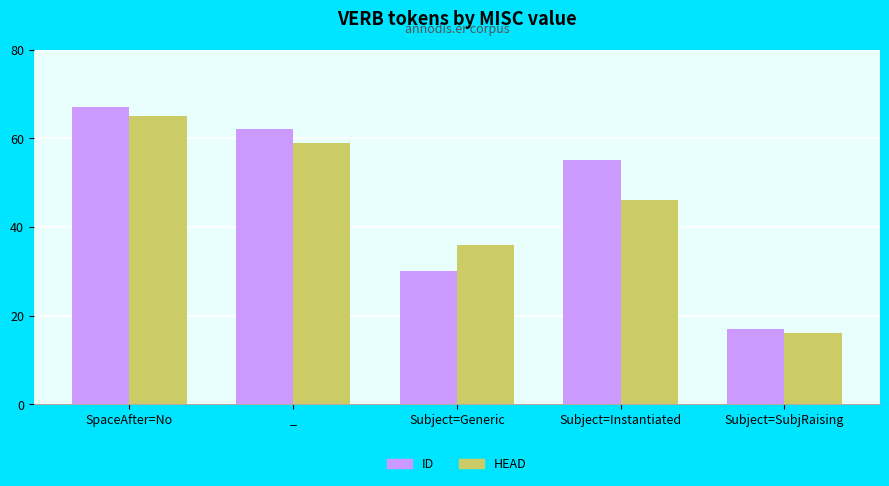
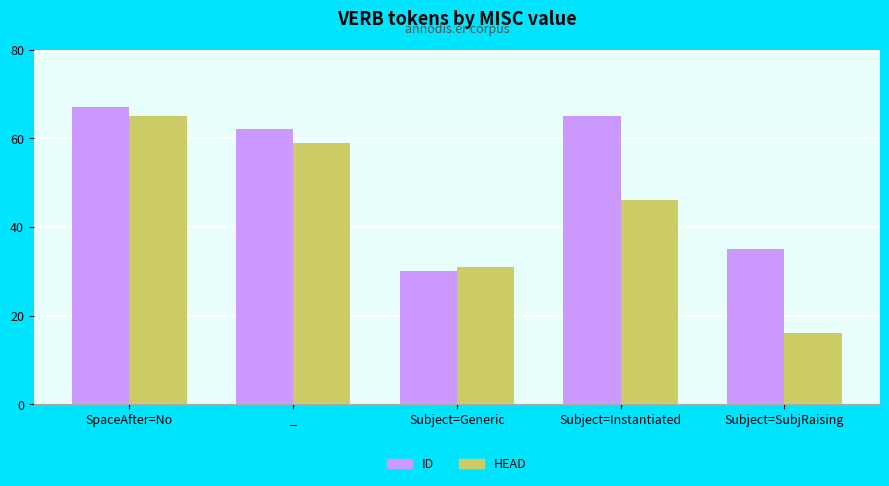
  {
    "ID": {
      "SpaceAfter=No": 67,
      "_": 62,
      "Subject=Generic": 30,
-     "Subject=Instantiated": 55,
-     "Subject=SubjRaising": 17
+     "Subject=Instantiated": 65,
+     "Subject=SubjRaising": 35
    },
    "HEAD": {
      "SpaceAfter=No": 65,
      "_": 59,
-     "Subject=Generic": 36,
+     "Subject=Generic": 31,
      "Subject=Instantiated": 46,
      "Subject=SubjRaising": 16
    }
  }
